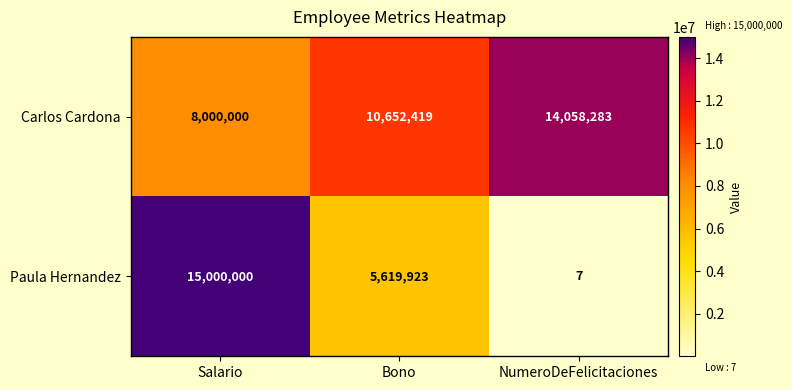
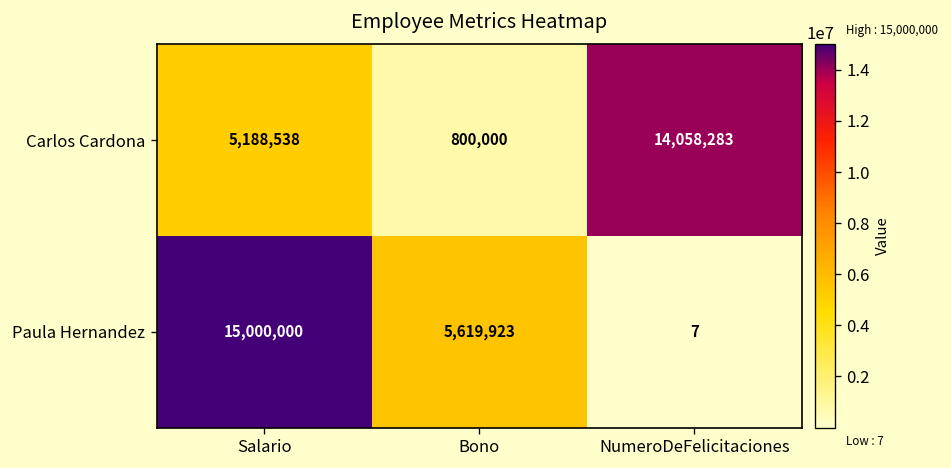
  {
    "Carlos Cardona": {
-     "Salario": "8,000,000",
-     "Bono": "10,652,419",
+     "Salario": "5,188,538",
+     "Bono": "800,000",
      "NumeroDeFelicitaciones": "14,058,283"
    },
    "Paula Hernandez": {
      "Salario": "15,000,000",
      "Bono": "5,619,923",
      "NumeroDeFelicitaciones": "7"
    }
  }
